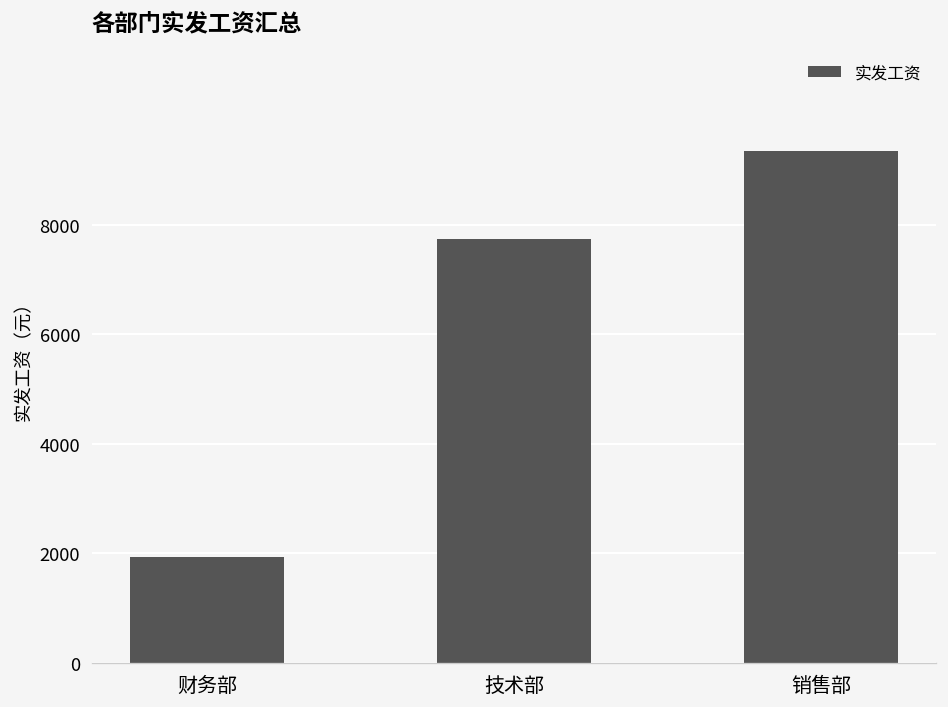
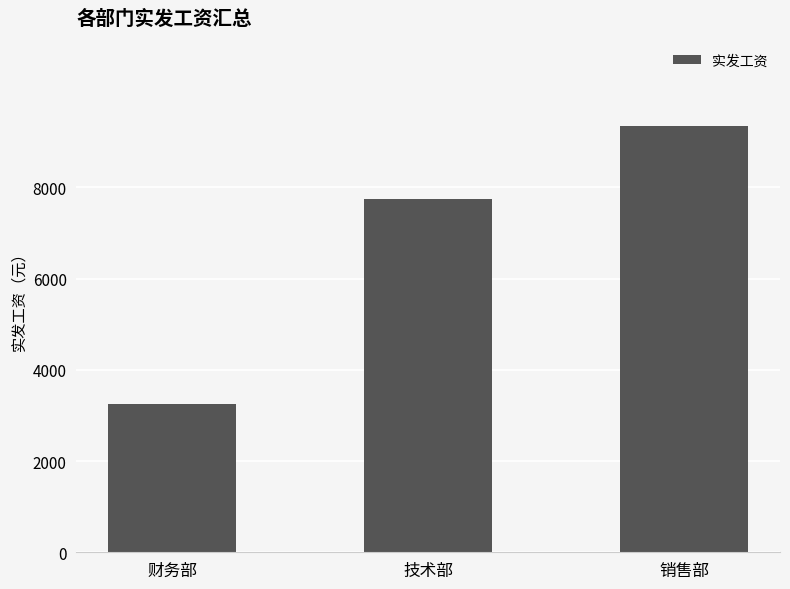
  {
-   "财务部": 1900,
+   "财务部": 3300,
    "技术部": 7700,
    "销售部": 9300
  }
